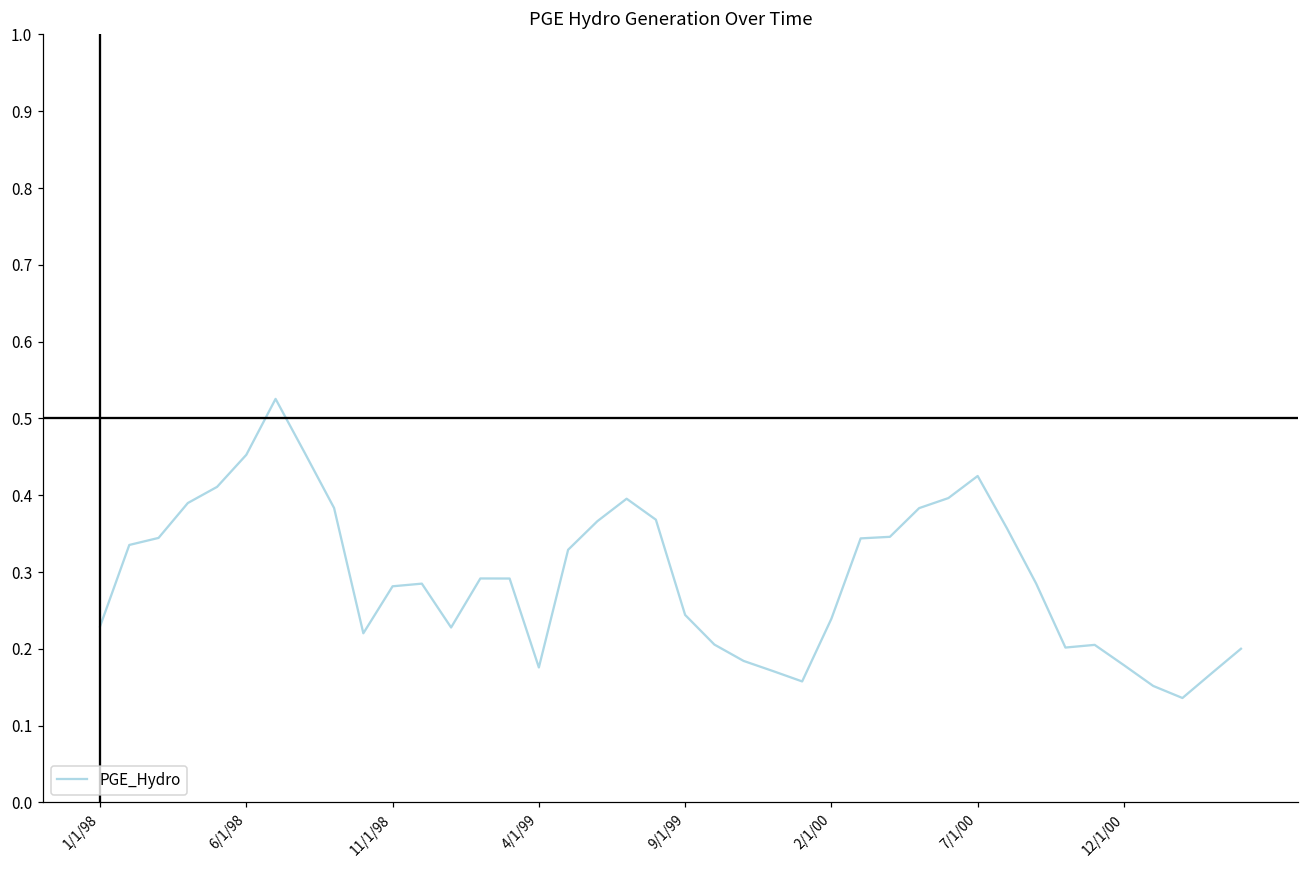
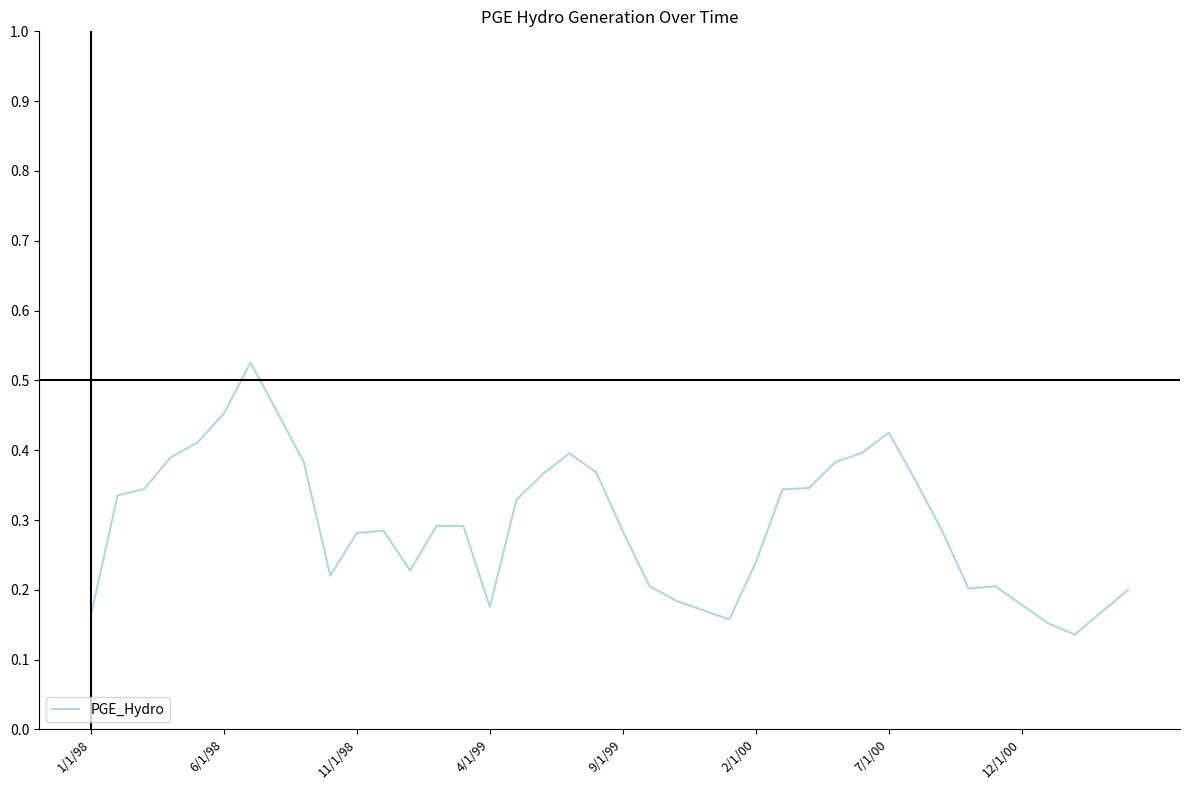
  {
-   "1/1/98": 0.23,
+   "1/1/98": 0.16,
    "6/1/98": 0.45,
    "11/1/98": 0.28,
    "4/1/99": 0.18,
-   "9/1/99": 0.24,
+   "9/1/99": 0.28,
    "2/1/00": 0.24,
    "7/1/00": 0.43,
    "12/1/00": 0.18
  }
